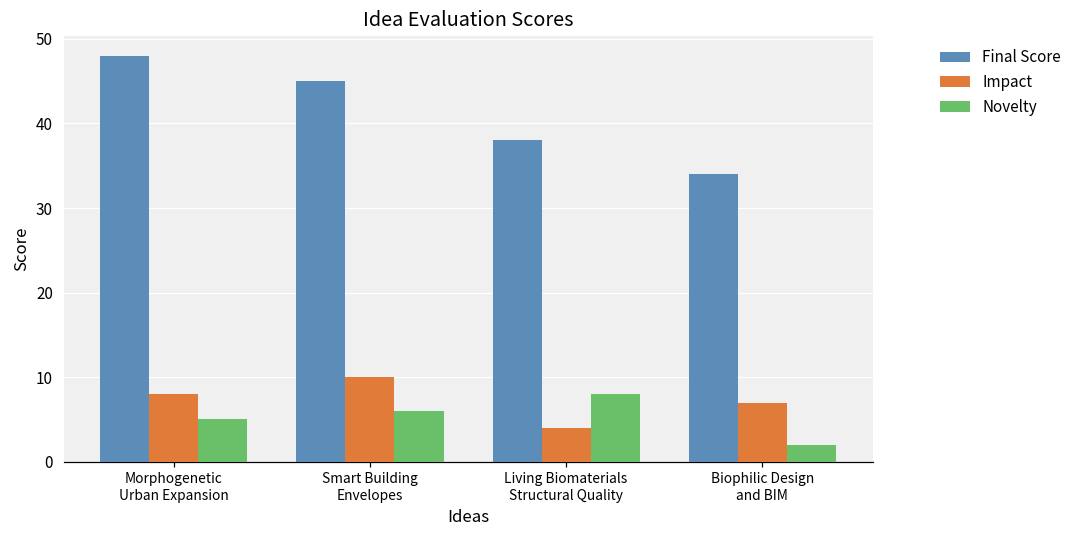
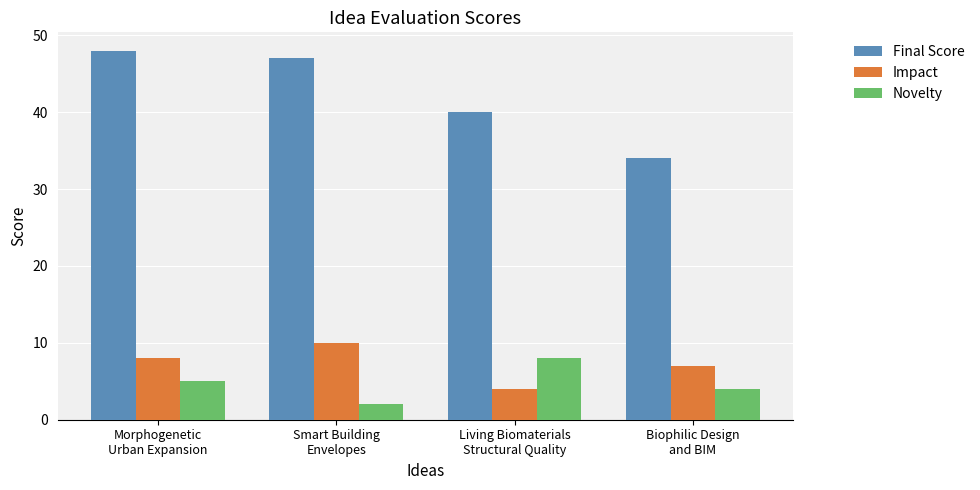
  {
    "Final Score": {
      "Morphogenetic Urban Expansion": 48,
-     "Smart Building Envelopes": 45,
-     "Living Biomaterials Structural Quality": 38,
+     "Smart Building Envelopes": 47,
+     "Living Biomaterials Structural Quality": 40,
      "Biophilic Design and BIM": 34
    },
    "Impact": {
      "Morphogenetic Urban Expansion": 8,
      "Smart Building Envelopes": 10,
      "Living Biomaterials Structural Quality": 4,
      "Biophilic Design and BIM": 7
    },
    "Novelty": {
      "Morphogenetic Urban Expansion": 5,
-     "Smart Building Envelopes": 6,
+     "Smart Building Envelopes": 2,
      "Living Biomaterials Structural Quality": 8,
-     "Biophilic Design and BIM": 2
+     "Biophilic Design and BIM": 4
    }
  }
